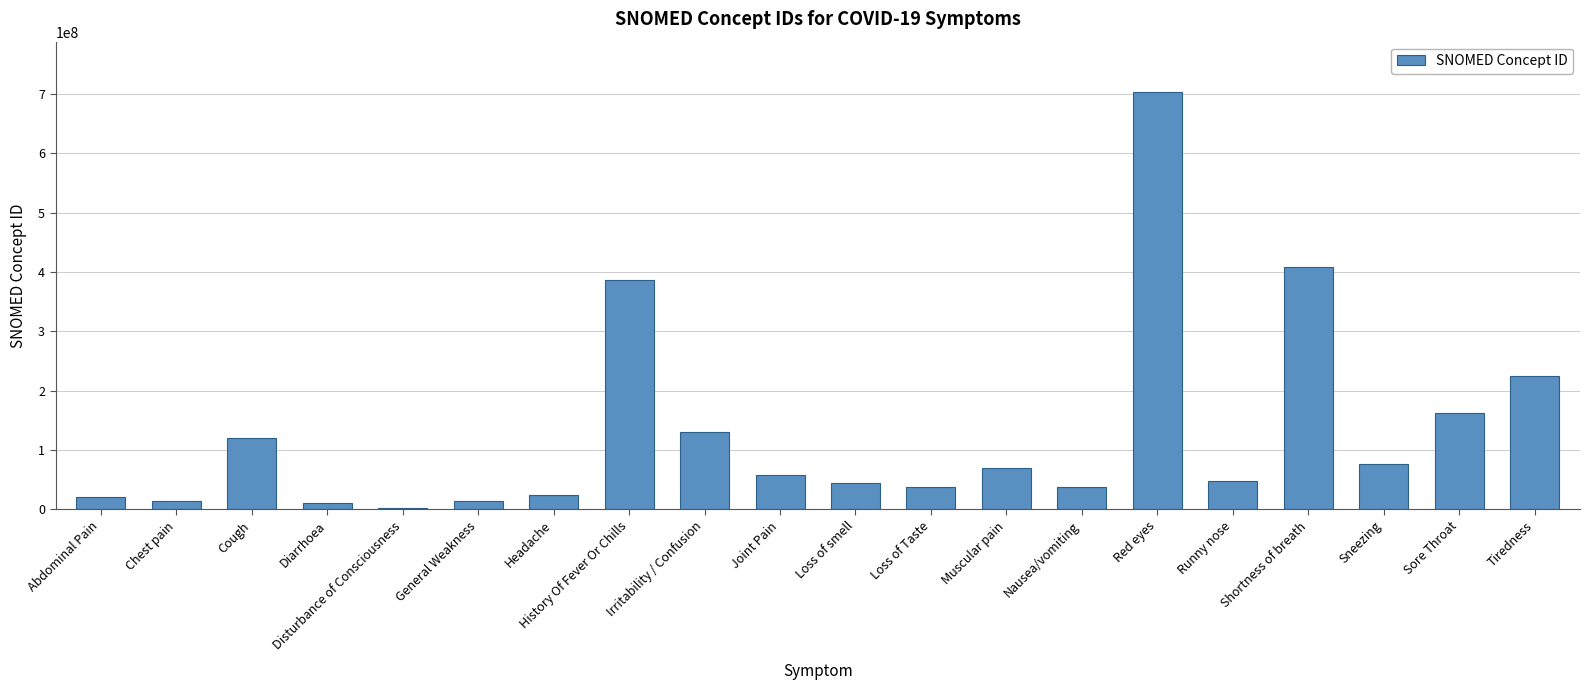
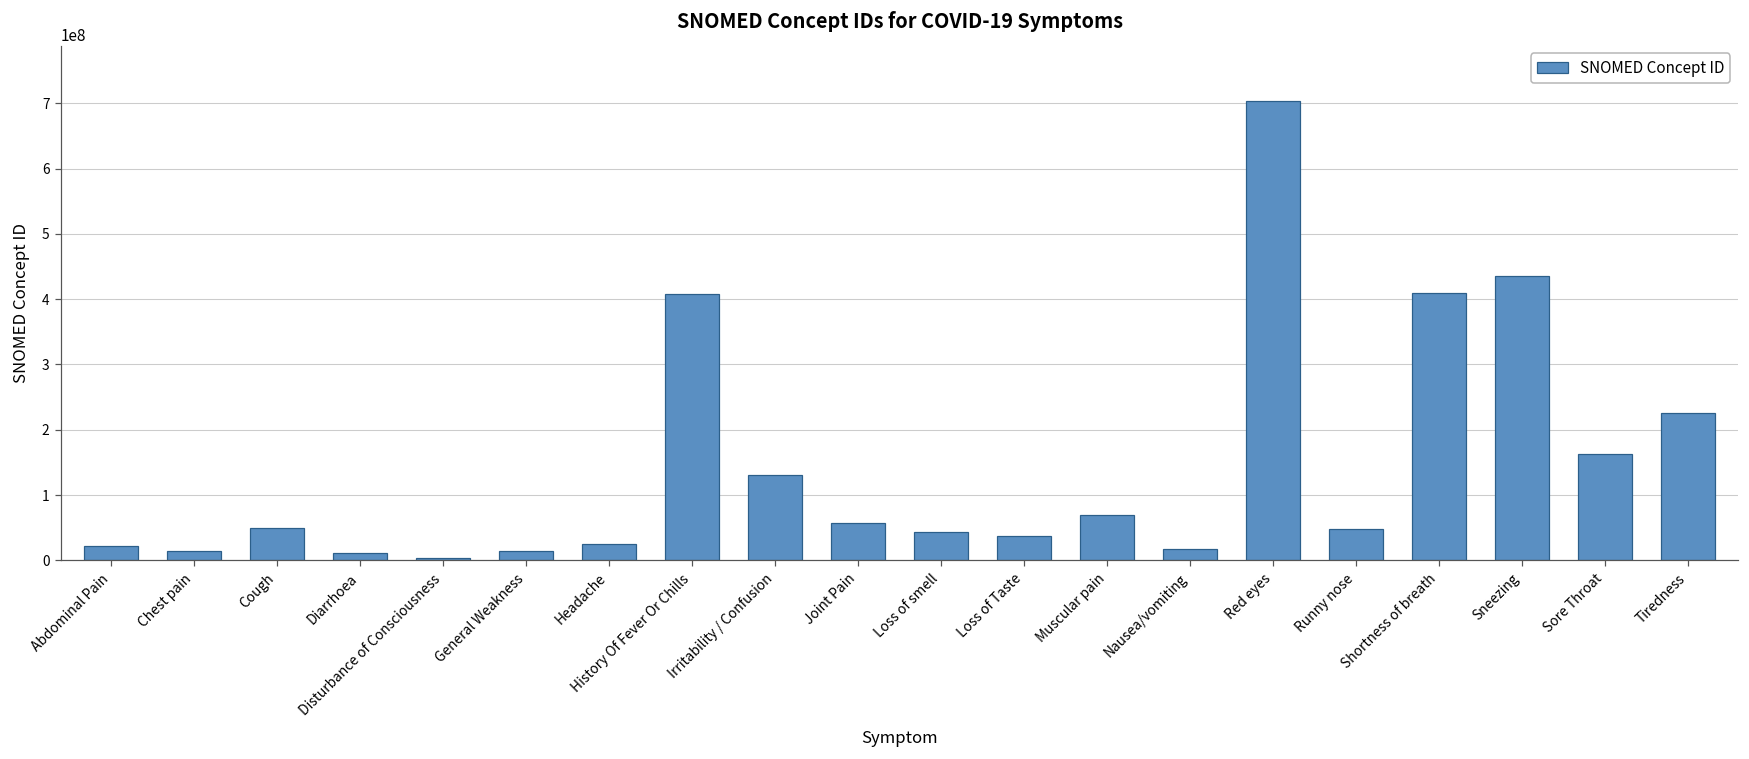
  {
    "Abdominal Pain": 20000000,
    "Chest pain": 10000000,
-   "Cough": 120000000,
+   "Cough": 50000000,
    "Diarrhoea": 10000000,
    "General Weakness": 10000000,
    "Headache": 30000000,
-   "History Of Fever Or Chills": 390000000,
+   "History Of Fever Or Chills": 410000000,
    "Irritability / Confusion": 130000000,
    "Joint Pain": 60000000,
    "Loss of smell": 40000000,
    "Loss of Taste": 40000000,
    "Muscular pain": 70000000,
-   "Nausea/vomiting": 40000000,
+   "Nausea/vomiting": 20000000,
    "Red eyes": 700000000,
    "Runny nose": 50000000,
    "Shortness of breath": 410000000,
-   "Sneezing": 80000000,
+   "Sneezing": 440000000,
    "Sore Throat": 160000000,
    "Tiredness": 220000000
  }
